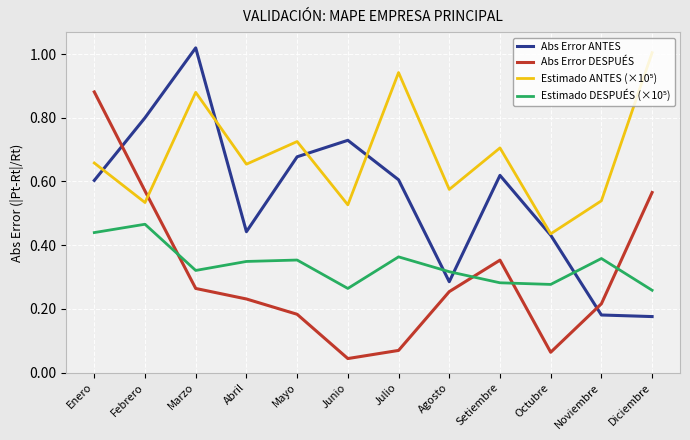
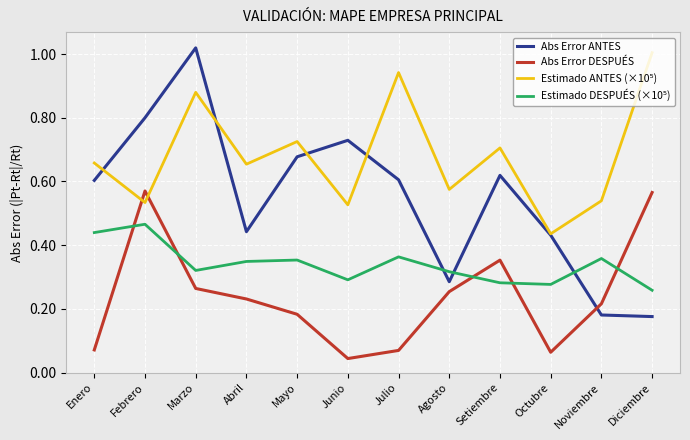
  {
    "Abs Error ANTES": {
      "Enero": 0.60,
      "Febrero": 0.80,
      "Marzo": 1.02,
      "Abril": 0.44,
      "Mayo": 0.68,
      "Junio": 0.73,
      "Julio": 0.61,
      "Agosto": 0.29,
      "Setiembre": 0.62,
      "Noviembre": 0.18,
      "Diciembre": 0.18
    },
    "Abs Error DESPUÉS": {
-     "Enero": 0.88,
+     "Enero": 0.07,
      "Febrero": 0.57,
      "Marzo": 0.26,
      "Abril": 0.23,
      "Mayo": 0.18,
      "Junio": 0.04,
      "Julio": 0.07,
      "Agosto": 0.25,
      "Setiembre": 0.35,
      "Octubre": 0.06,
      "Noviembre": 0.22,
      "Diciembre": 0.57
    },
    "Estimado ANTES (×10⁵)": {
      "Enero": 0.66,
      "Febrero": 0.53,
      "Marzo": 0.88,
      "Abril": 0.65,
      "Mayo": 0.73,
      "Junio": 0.53,
      "Julio": 0.94,
      "Agosto": 0.58,
      "Setiembre": 0.71,
      "Noviembre": 0.54
    },
    "Estimado DESPUÉS (×10⁵)": {
      "Enero": 0.44,
      "Febrero": 0.47,
      "Marzo": 0.32,
      "Abril": 0.35,
      "Mayo": 0.35,
-     "Junio": 0.26,
+     "Junio": 0.29,
      "Julio": 0.36,
      "Agosto": 0.32,
      "Setiembre": 0.28,
      "Octubre": 0.28,
      "Noviembre": 0.36,
      "Diciembre": 0.26
    }
  }
